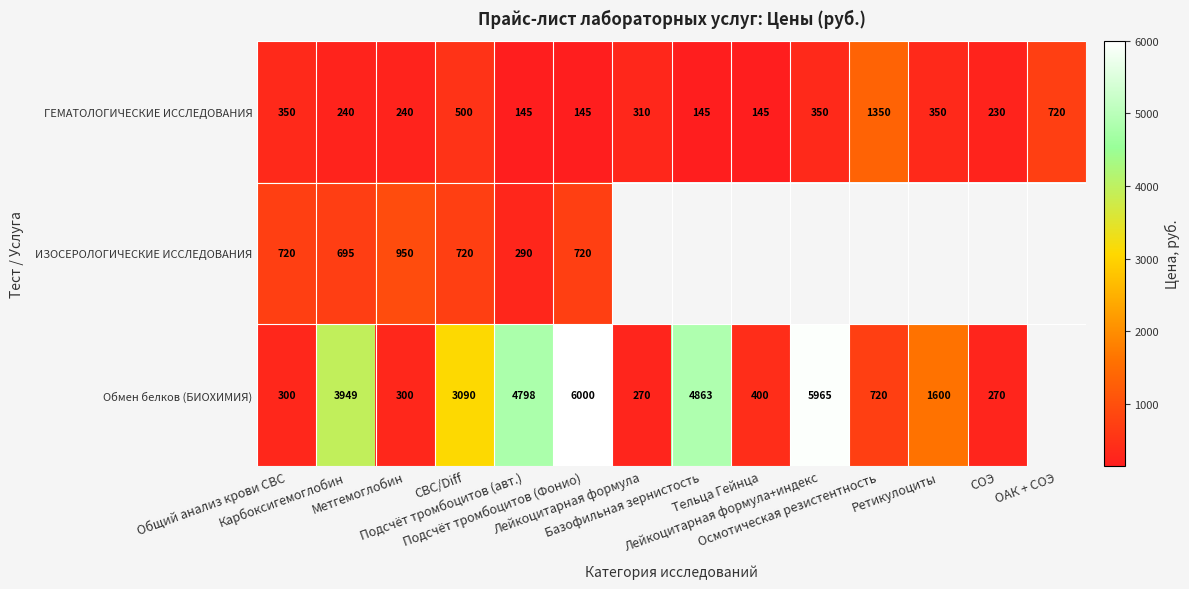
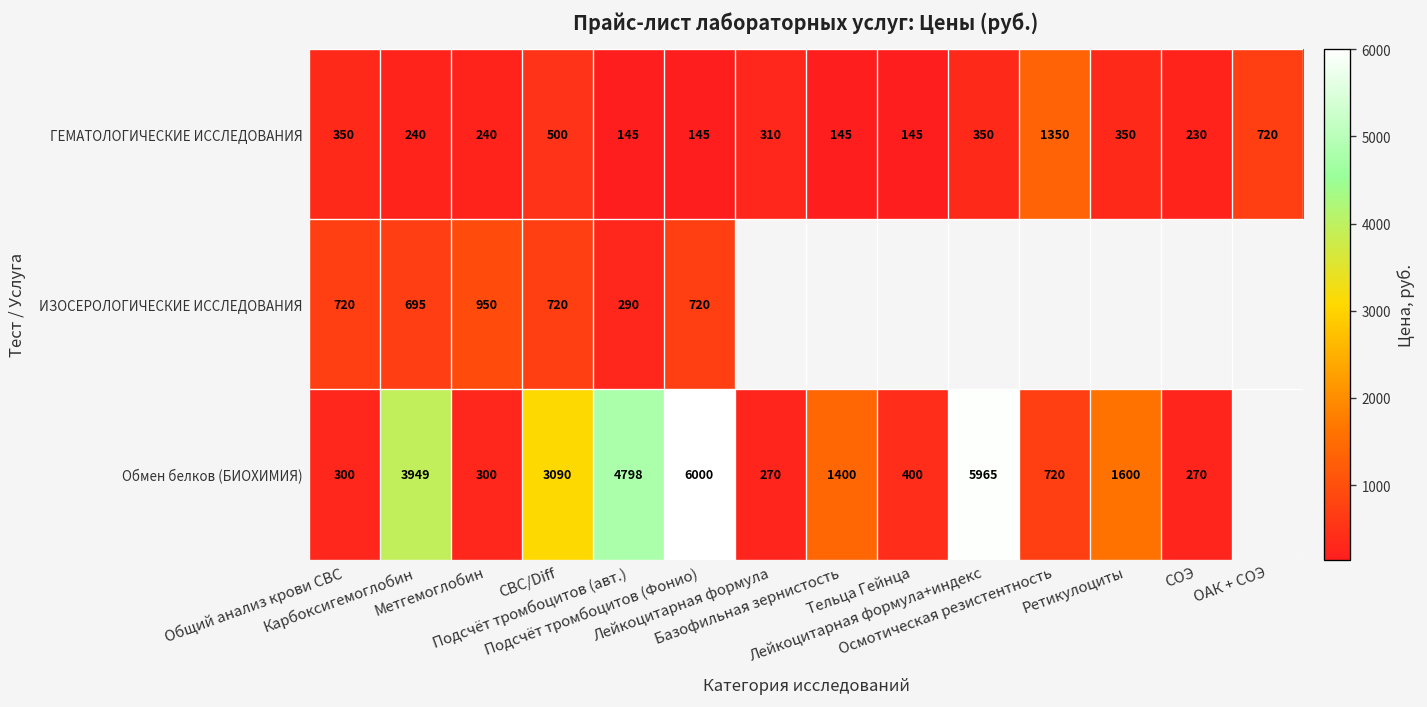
  {
    "ГЕМАТОЛОГИЧЕСКИЕ ИССЛЕДОВАНИЯ": {
      "Общий анализ крови CBC": 350,
      "Карбоксигемоглобин": 240,
      "Метгемоглобин": 240,
      "CBC/Diff": 500,
      "Подсчёт тромбоцитов (авт.)": 145,
      "Подсчёт тромбоцитов (Фонио)": 145,
      "Лейкоцитарная формула": 310,
      "Базофильная зернистость": 145,
      "Тельца Гейнца": 145,
      "Лейкоцитарная формула+индекс": 350,
      "Осмотическая резистентность": 1350,
      "Ретикулоциты": 350,
      "СОЭ": 230,
      "ОАК + СОЭ": 720
    },
    "ИЗОСЕРОЛОГИЧЕСКИЕ ИССЛЕДОВАНИЯ": {
      "Общий анализ крови CBC": 720,
      "Карбоксигемоглобин": 695,
      "Метгемоглобин": 950,
      "CBC/Diff": 720,
      "Подсчёт тромбоцитов (авт.)": 290,
      "Подсчёт тромбоцитов (Фонио)": 720
    },
    "Обмен белков (БИОХИМИЯ)": {
      "Общий анализ крови CBC": 300,
      "Карбоксигемоглобин": 3949,
      "Метгемоглобин": 300,
      "CBC/Diff": 3090,
      "Подсчёт тромбоцитов (авт.)": 4798,
      "Подсчёт тромбоцитов (Фонио)": 6000,
      "Лейкоцитарная формула": 270,
-     "Базофильная зернистость": 4863,
+     "Базофильная зернистость": 1400,
      "Тельца Гейнца": 400,
      "Лейкоцитарная формула+индекс": 5965,
      "Осмотическая резистентность": 720,
      "Ретикулоциты": 1600,
      "СОЭ": 270
    }
  }
